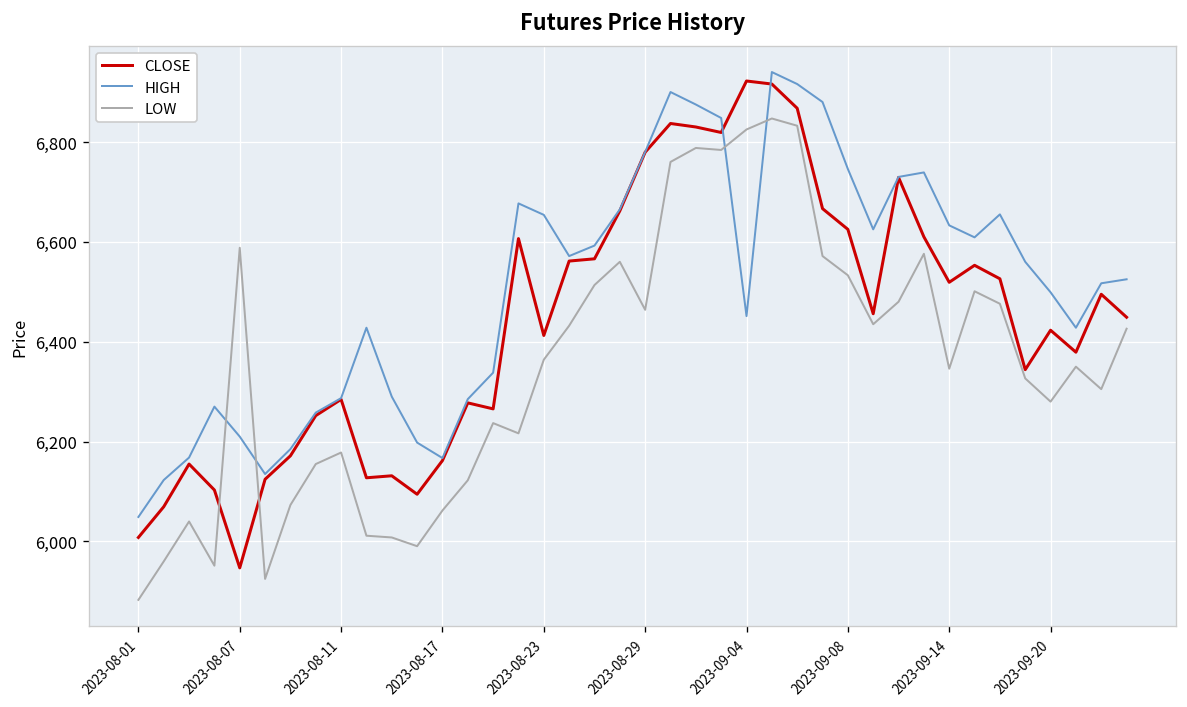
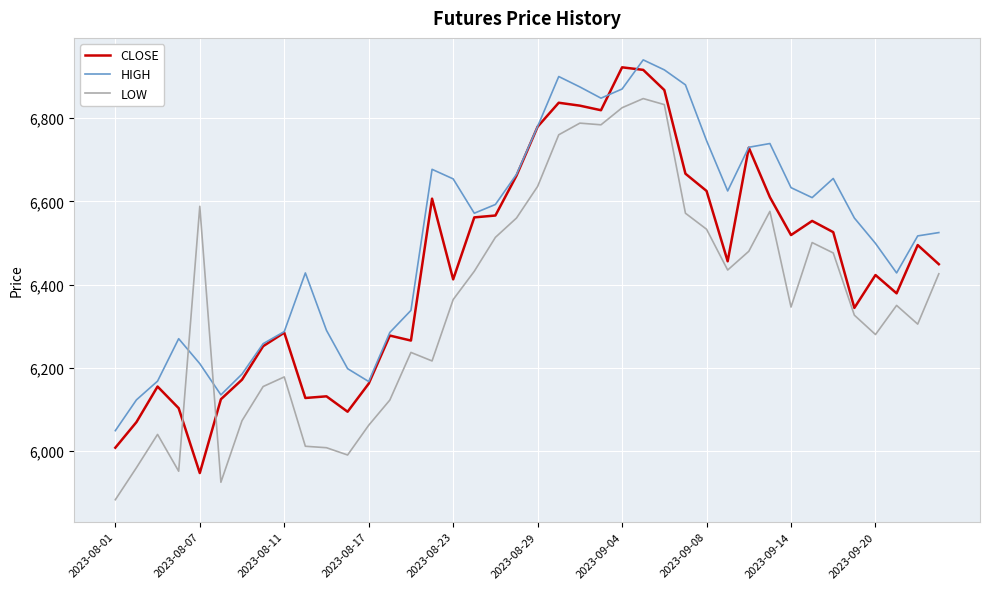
  {
    "CLOSE": {
      "2023-08-01": "6,010",
      "2023-08-07": "5,950",
      "2023-08-23": "6,410",
      "2023-09-04": "6,920",
      "2023-09-08": "6,630",
      "2023-09-14": "6,520",
      "2023-09-20": "6,420"
    },
    "HIGH": {
      "2023-08-01": "6,050",
      "2023-08-07": "6,210",
      "2023-08-23": "6,650",
-     "2023-09-04": "6,450",
+     "2023-09-04": "6,870",
      "2023-09-08": "6,750",
      "2023-09-14": "6,630",
      "2023-09-20": "6,500"
    },
    "LOW": {
      "2023-08-01": "5,880",
      "2023-08-07": "6,590",
      "2023-08-11": "6,180",
      "2023-08-17": "6,060",
      "2023-08-23": "6,360",
-     "2023-08-29": "6,460",
+     "2023-08-29": "6,640",
      "2023-09-04": "6,830",
      "2023-09-08": "6,530",
      "2023-09-14": "6,350",
      "2023-09-20": "6,280"
    }
  }
